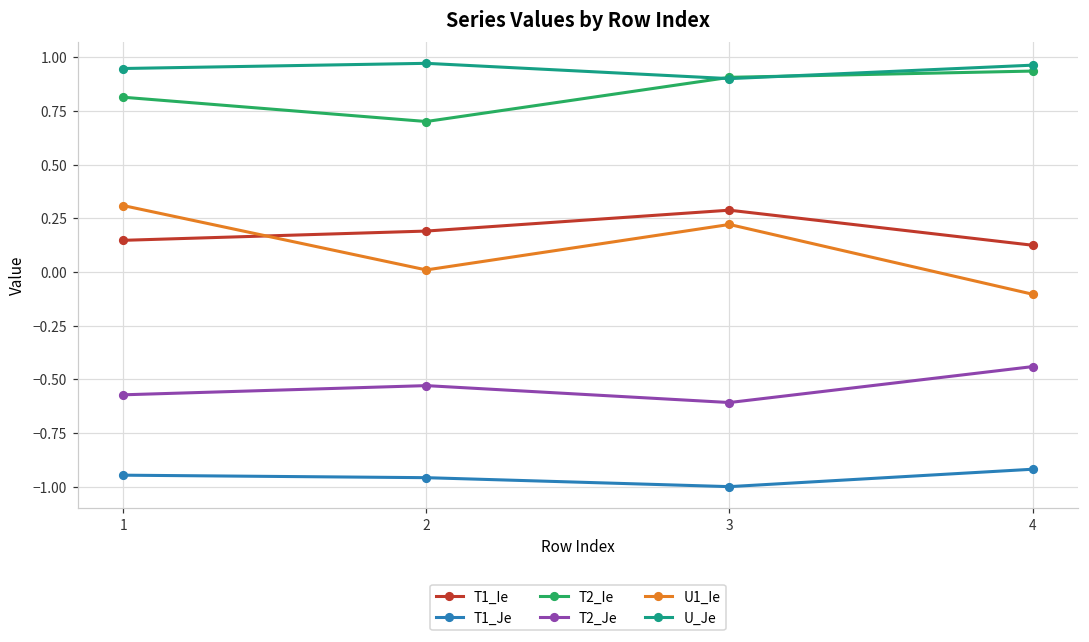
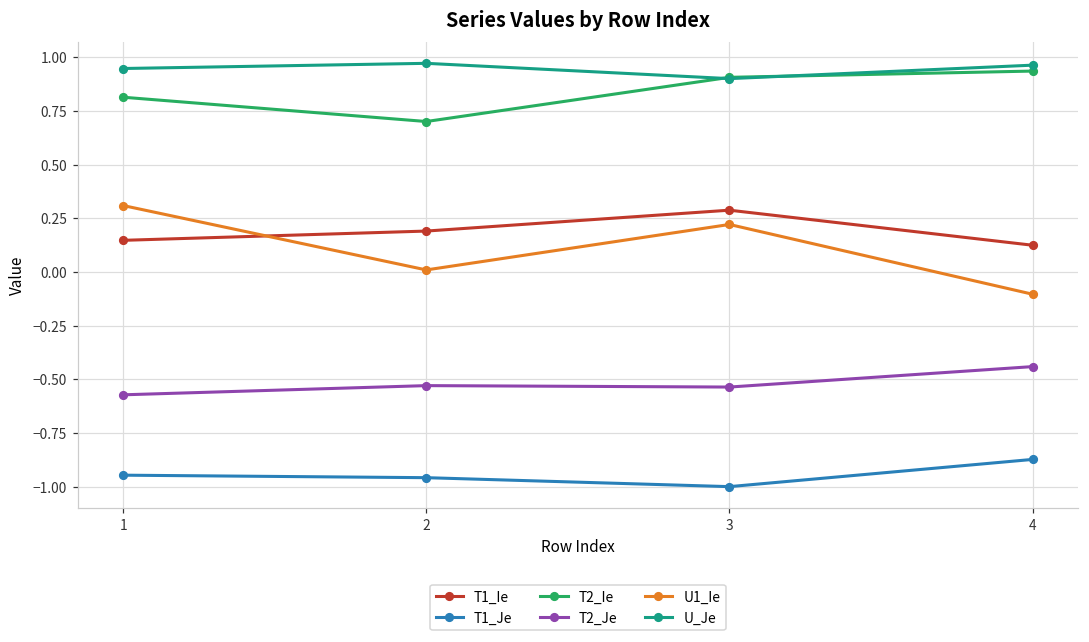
  {
    "T1_Ie": {
      "1": 0.15,
      "2": 0.19,
      "3": 0.29,
      "4": 0.12
    },
    "T1_Je": {
      "1": -0.95,
      "2": -0.96,
      "3": -1.00,
-     "4": -0.92
+     "4": -0.87
    },
    "T2_Je": {
      "1": -0.57,
      "2": -0.53,
-     "3": -0.61,
+     "3": -0.54,
      "4": -0.44
    },
    "U1_Ie": {
      "1": 0.31,
      "2": 0.01,
      "3": 0.22,
      "4": -0.10
    }
  }
